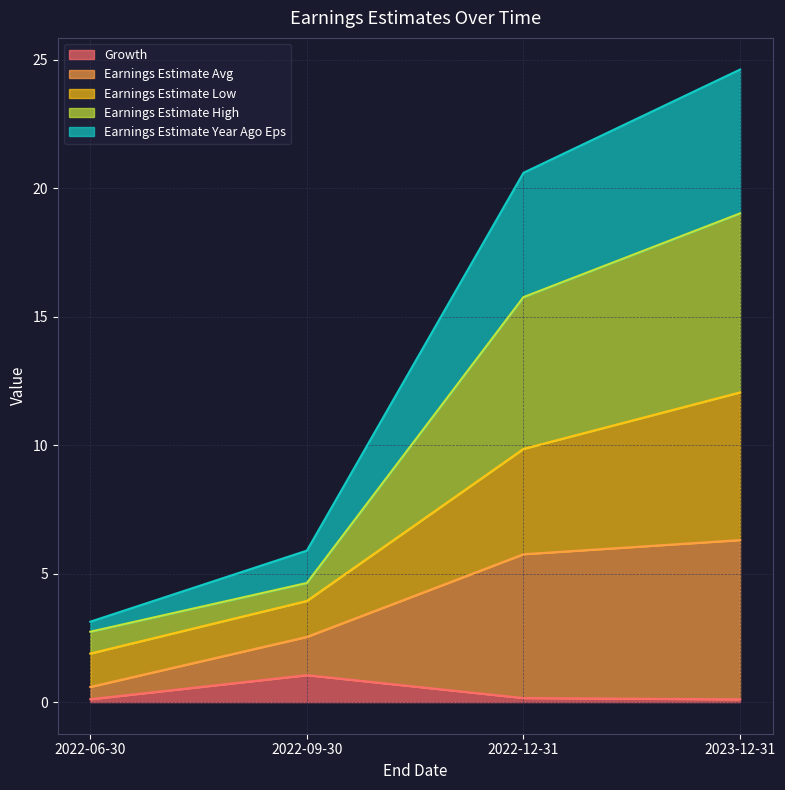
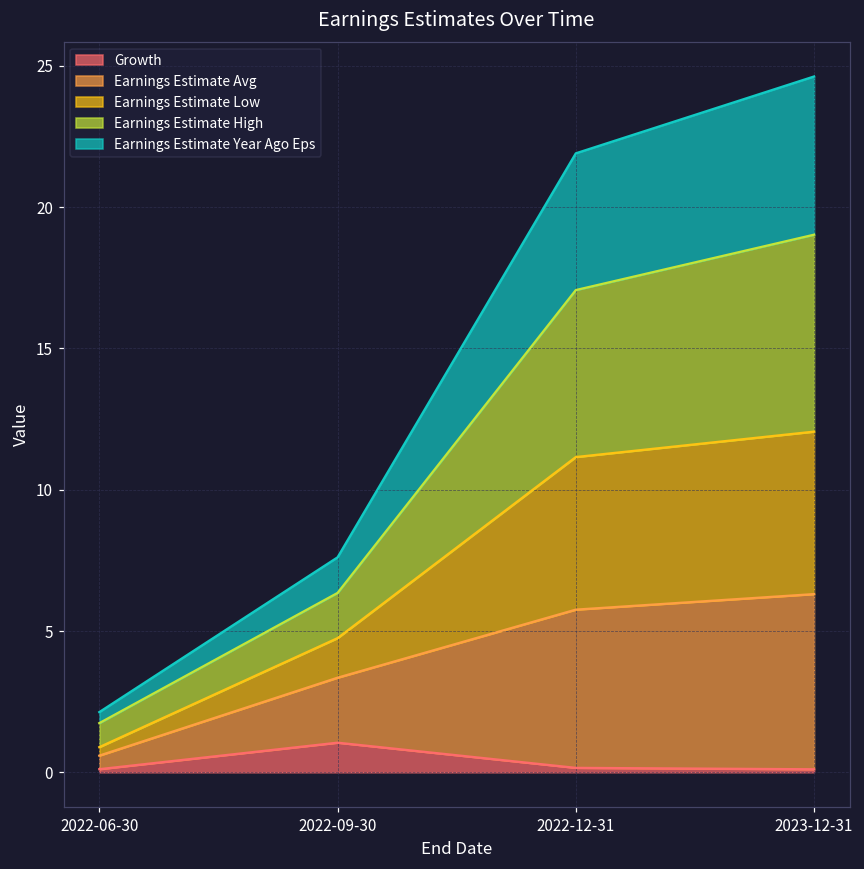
  {
    "Growth": {
      "2022-06-30": 0.1,
      "2022-09-30": 1.0,
      "2022-12-31": 0.2,
      "2023-12-31": 0.1
    },
    "Earnings Estimate Avg": {
      "2022-06-30": 0.5,
-     "2022-09-30": 1.5,
+     "2022-09-30": 2.3,
      "2022-12-31": 5.6,
      "2023-12-31": 6.2
    },
    "Earnings Estimate Low": {
-     "2022-06-30": 1.3,
+     "2022-06-30": 0.3,
      "2022-09-30": 1.4,
-     "2022-12-31": 4.1,
+     "2022-12-31": 5.4,
      "2023-12-31": 5.8
    },
    "Earnings Estimate High": {
      "2022-06-30": 0.9,
-     "2022-09-30": 0.7,
+     "2022-09-30": 1.6,
      "2022-12-31": 5.9,
      "2023-12-31": 7.0
    },
    "Earnings Estimate Year Ago Eps": {
      "2022-06-30": 0.4,
      "2022-09-30": 1.3,
      "2022-12-31": 4.8,
      "2023-12-31": 5.6
    }
  }
